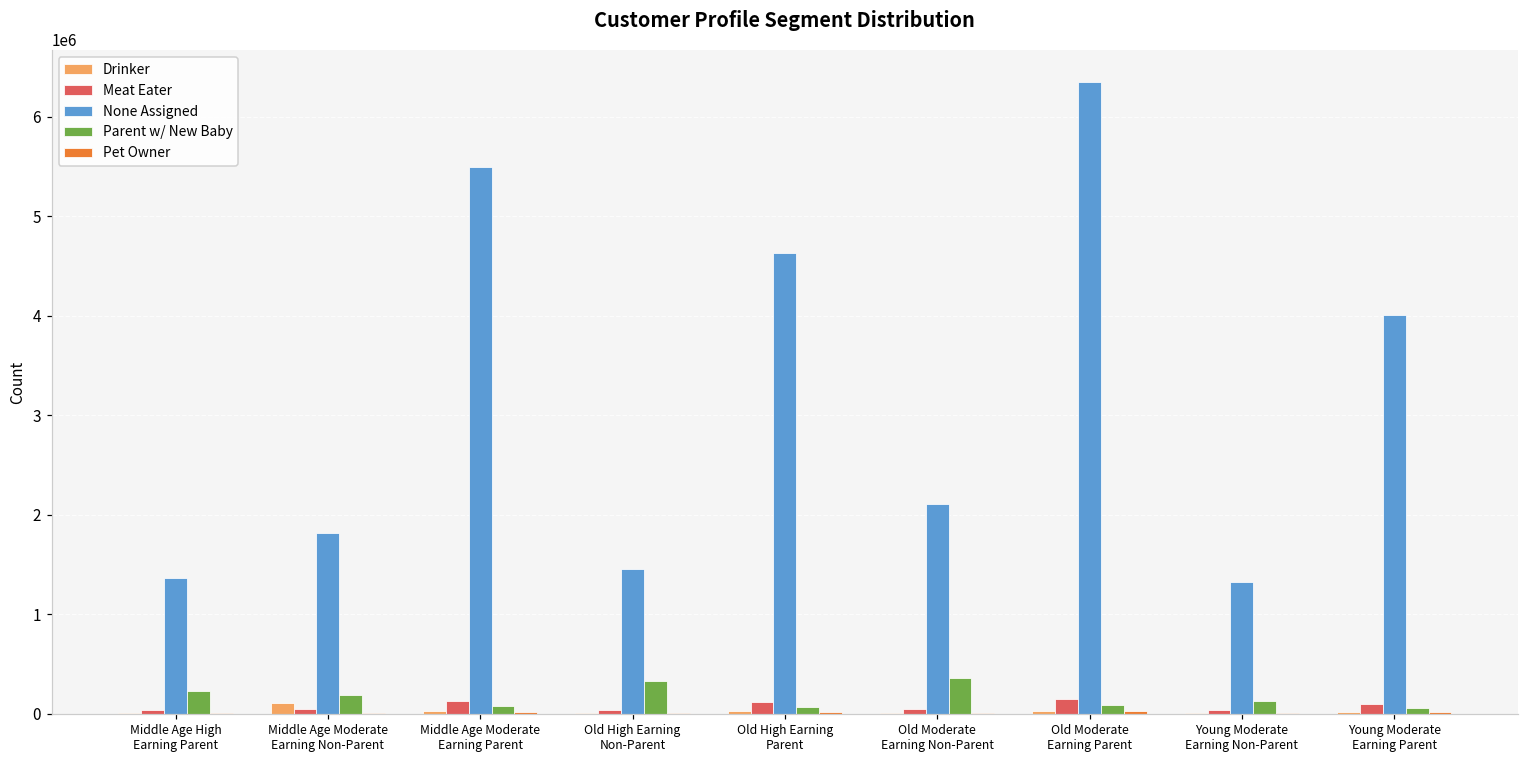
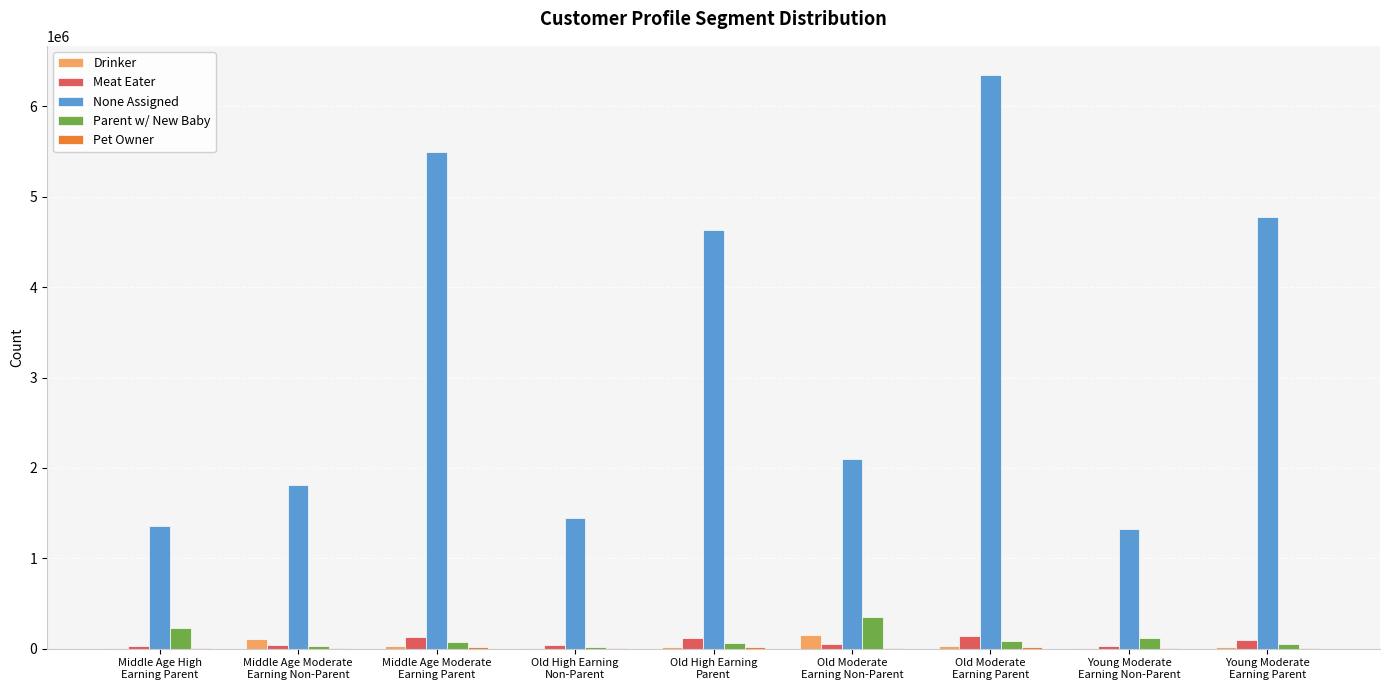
  {
    "Drinker": {
      "Middle Age Moderate Earning Non-Parent": 100000,
-     "Old Moderate Earning Non-Parent": 0,
+     "Old Moderate Earning Non-Parent": 100000,
      "Old Moderate Earning Parent": 0
    },
    "None Assigned": {
      "Middle Age High Earning Parent": 1400000,
      "Middle Age Moderate Earning Non-Parent": 1800000,
      "Middle Age Moderate Earning Parent": 5500000,
      "Old High Earning Non-Parent": 1400000,
      "Old High Earning Parent": 4600000,
      "Old Moderate Earning Non-Parent": 2100000,
      "Old Moderate Earning Parent": 6400000,
      "Young Moderate Earning Non-Parent": 1300000,
-     "Young Moderate Earning Parent": 4000000
+     "Young Moderate Earning Parent": 4800000
    },
    "Parent w/ New Baby": {
      "Middle Age High Earning Parent": 200000,
-     "Middle Age Moderate Earning Non-Parent": 200000,
+     "Middle Age Moderate Earning Non-Parent": 0,
      "Middle Age Moderate Earning Parent": 100000,
-     "Old High Earning Non-Parent": 300000,
+     "Old High Earning Non-Parent": 0,
      "Old High Earning Parent": 100000,
      "Old Moderate Earning Non-Parent": 400000,
      "Old Moderate Earning Parent": 100000,
      "Young Moderate Earning Non-Parent": 100000,
      "Young Moderate Earning Parent": 100000
    }
  }
